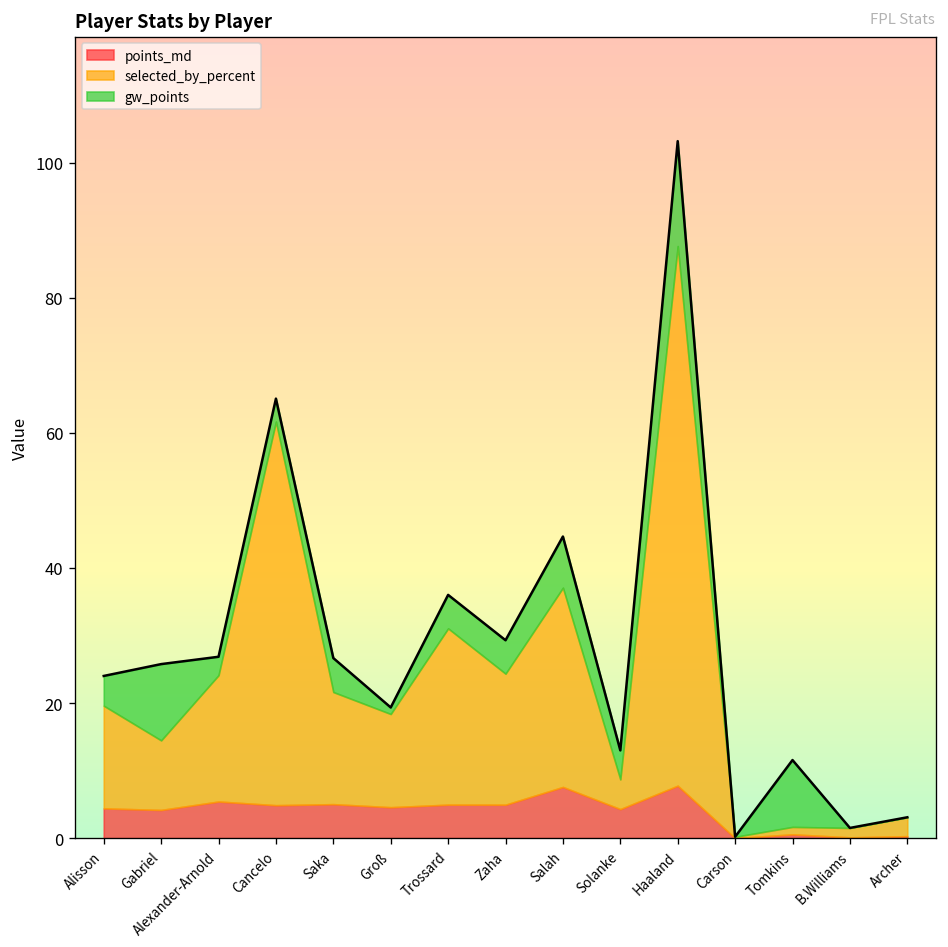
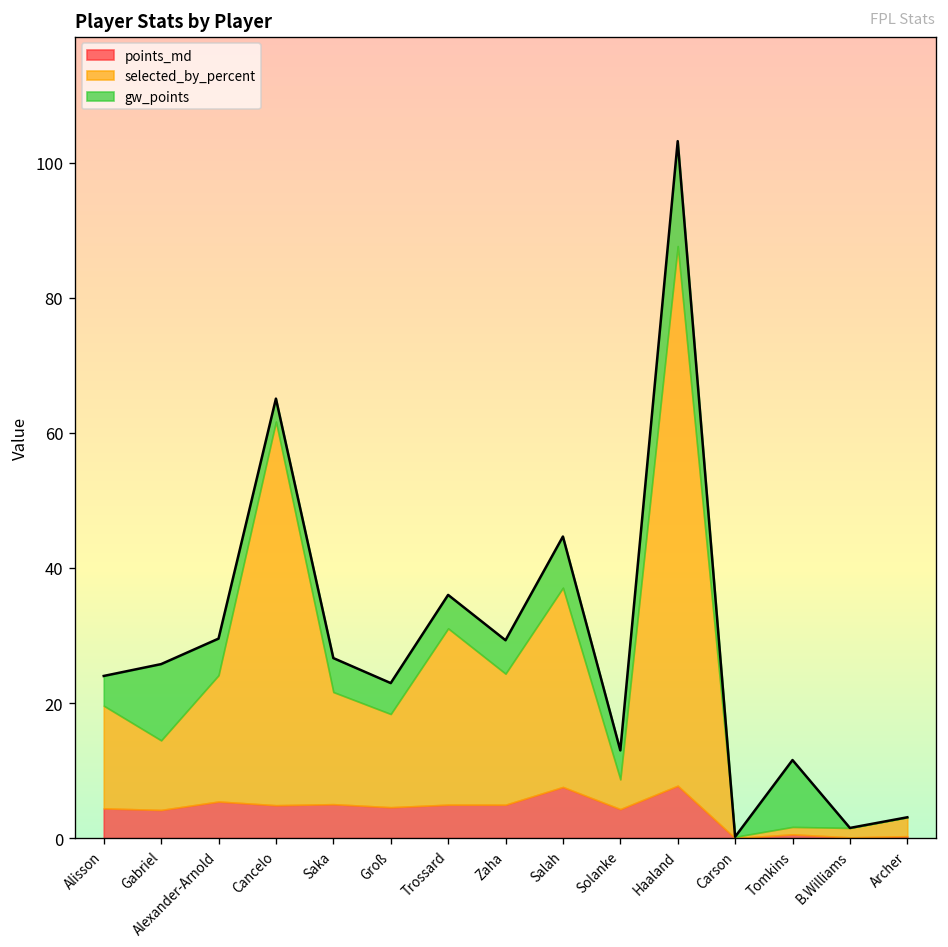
  {
    "gw_points": {
-     "Alexander-Arnold": 3,
-     "Groß": 1
+     "Alexander-Arnold": 5,
+     "Groß": 5
    }
  }
